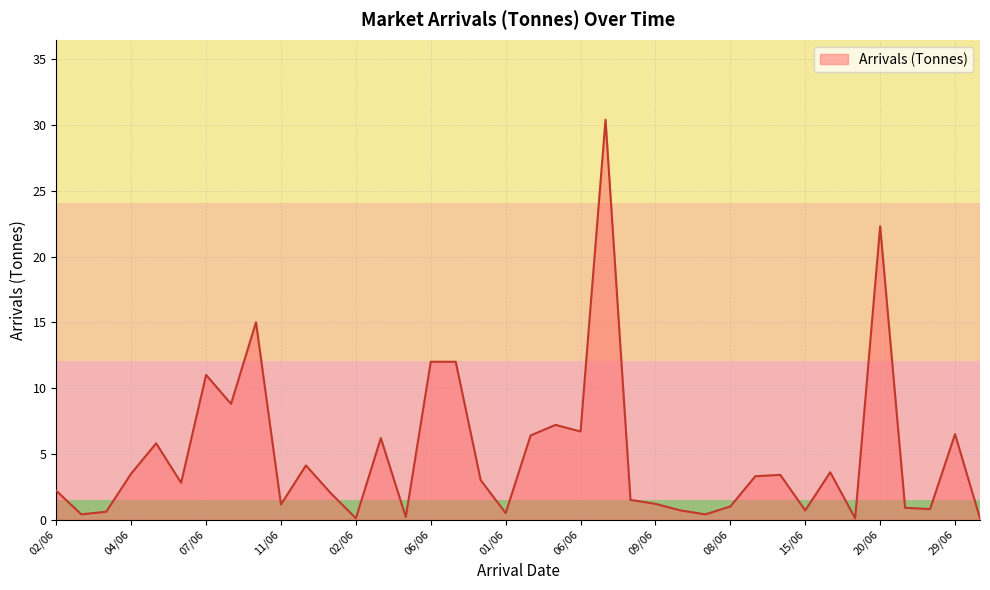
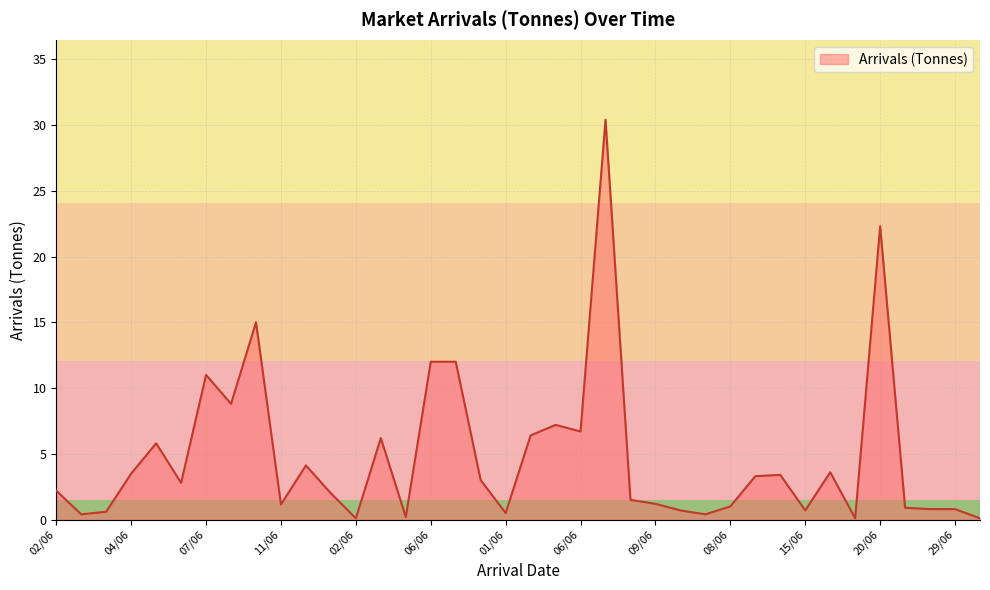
  {
    "15/06": 0.7,
    "20/06": 22.3,
-   "29/06": 6.5
+   "29/06": 0.8
  }
